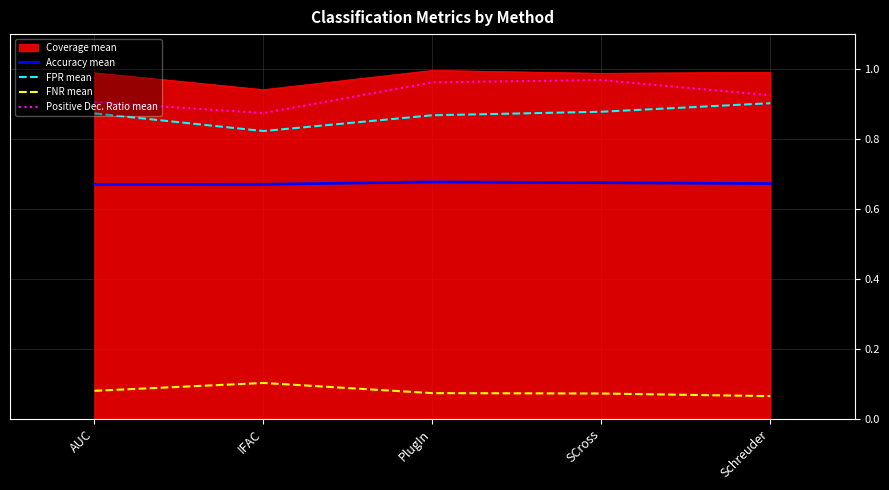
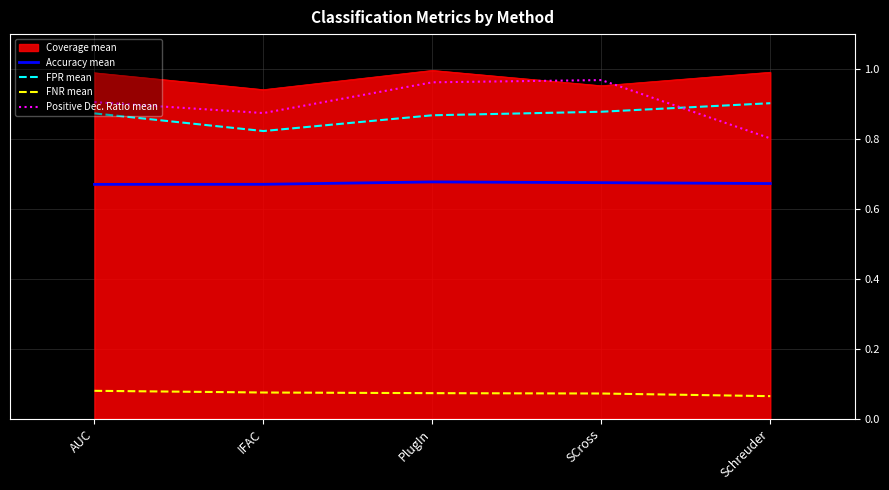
  {
    "Coverage mean": {
      "IFAC": 0.94,
      "PlugIn": 1.00,
-     "SCross": 0.99,
+     "SCross": 0.95,
      "Schreuder": 0.99
    },
    "Accuracy mean": {
      "AUC": 0.67,
      "IFAC": 0.67,
      "PlugIn": 0.68,
      "SCross": 0.68,
      "Schreuder": 0.67
    },
    "FPR mean": {
      "IFAC": 0.82,
      "PlugIn": 0.87,
      "SCross": 0.88,
      "Schreuder": 0.90
    },
    "FNR mean": {
      "AUC": 0.08,
-     "IFAC": 0.10,
+     "IFAC": 0.07,
      "PlugIn": 0.07,
      "SCross": 0.07,
      "Schreuder": 0.06
    },
    "Positive Dec. Ratio mean": {
      "IFAC": 0.87,
      "PlugIn": 0.96,
      "SCross": 0.97,
-     "Schreuder": 0.93
+     "Schreuder": 0.80
    }
  }
